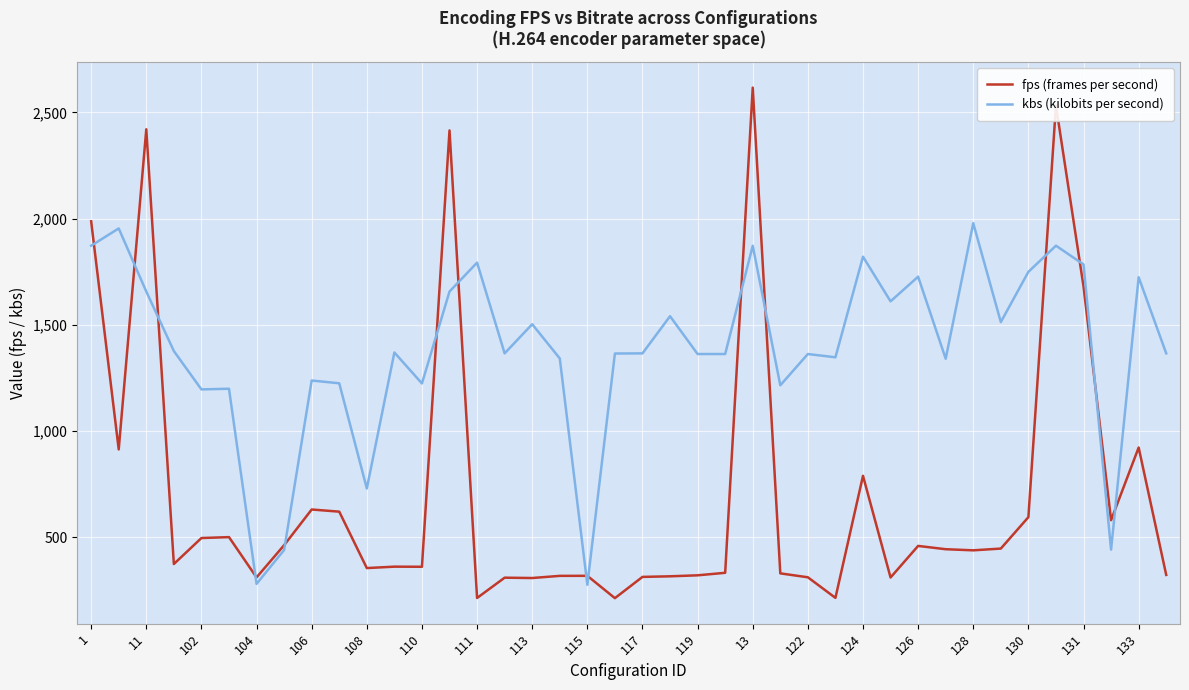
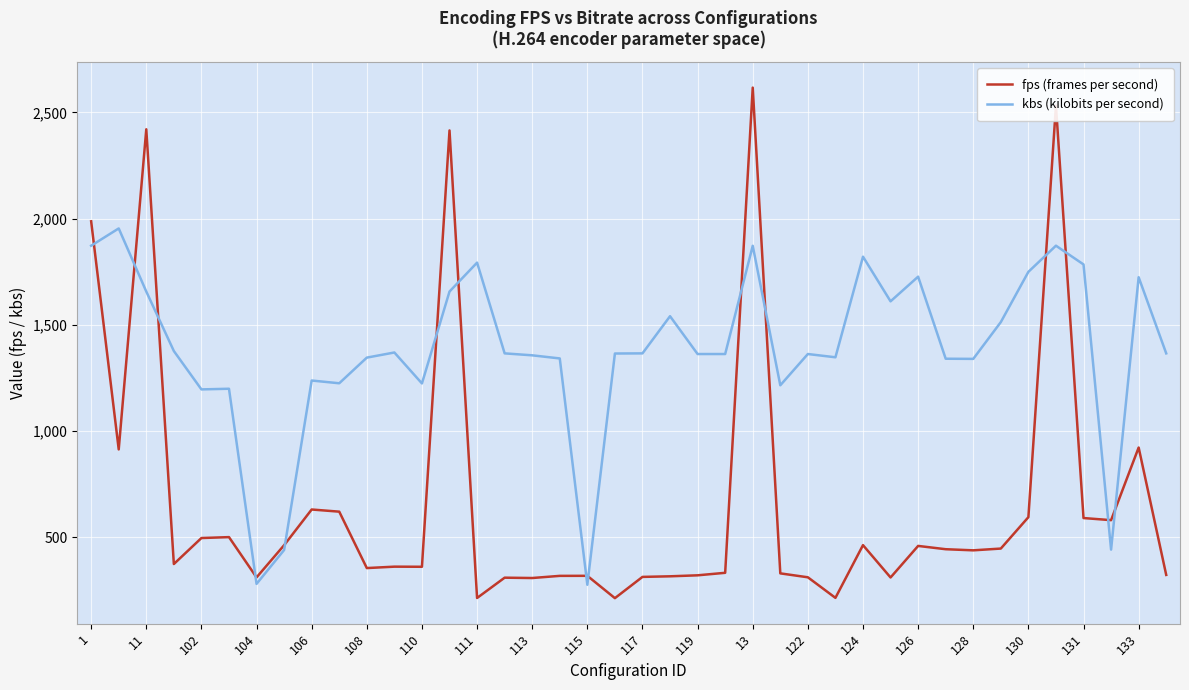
  {
    "fps (frames per second)": {
      "102": "500",
      "104": "310",
      "106": "630",
      "108": "350",
      "110": "360",
      "111": "210",
      "113": "310",
      "115": "320",
      "117": "310",
      "119": "320",
      "122": "310",
-     "124": "790",
+     "124": "460",
      "126": "460",
      "128": "440",
      "130": "590",
-     "131": "1,680",
+     "131": "590",
      "133": "920"
    },
    "kbs (kilobits per second)": {
      "102": "1,200",
      "104": "280",
      "106": "1,240",
-     "108": "730",
+     "108": "1,350",
      "110": "1,220",
      "111": "1,790",
-     "113": "1,500",
+     "113": "1,360",
      "115": "280",
      "117": "1,370",
      "119": "1,360",
      "122": "1,360",
      "124": "1,820",
      "126": "1,730",
-     "128": "1,980",
+     "128": "1,340",
      "130": "1,750",
      "131": "1,780",
      "133": "1,720"
    }
  }
